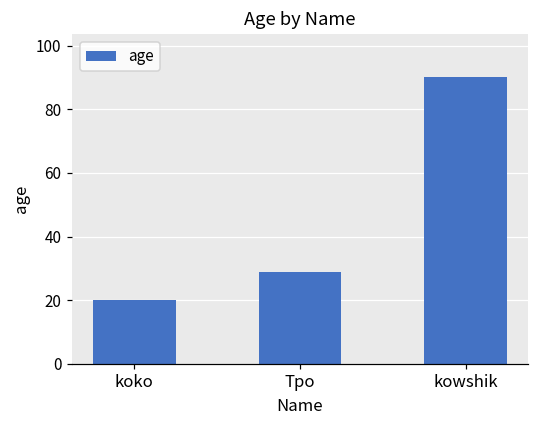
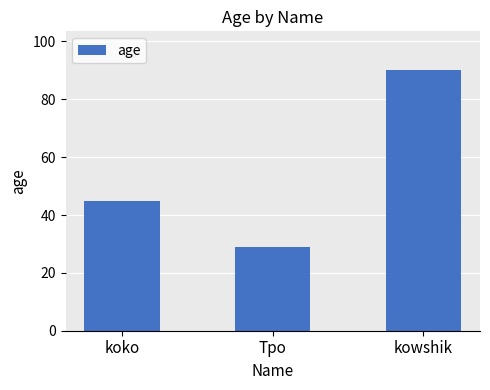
  {
-   "koko": 20,
+   "koko": 45,
    "Tpo": 29,
    "kowshik": 90
  }
